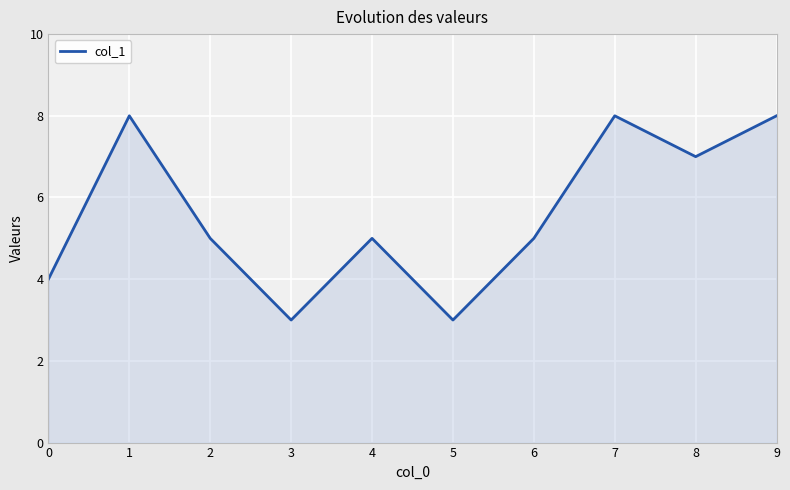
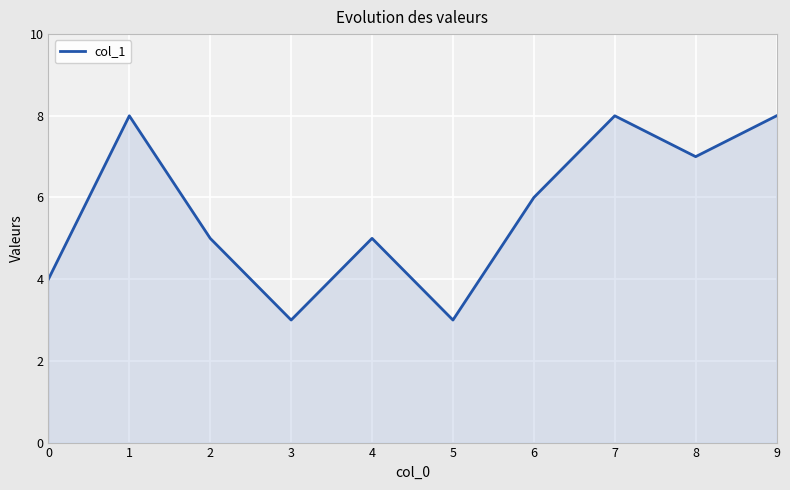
  {
    "0": 4,
    "1": 8,
    "2": 5,
    "3": 3,
    "4": 5,
    "5": 3,
-   "6": 5,
+   "6": 6,
    "7": 8,
    "8": 7,
    "9": 8
  }
